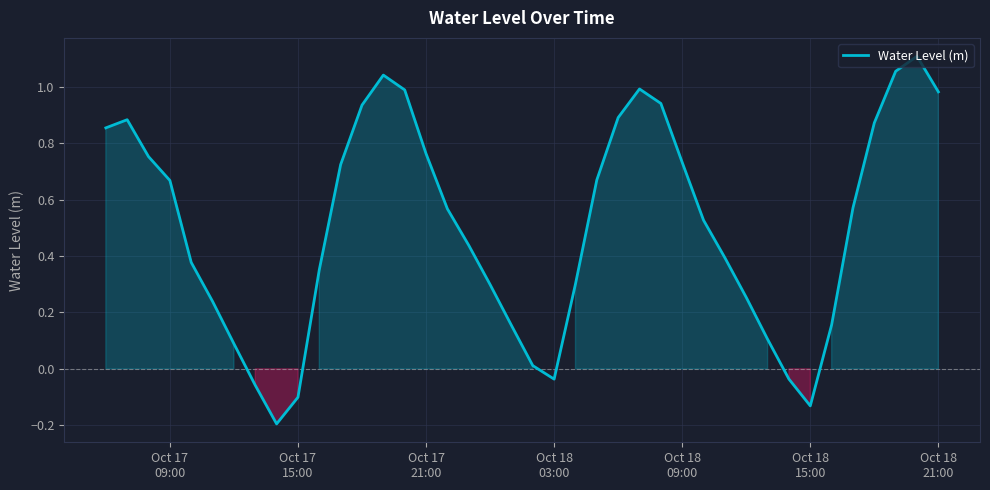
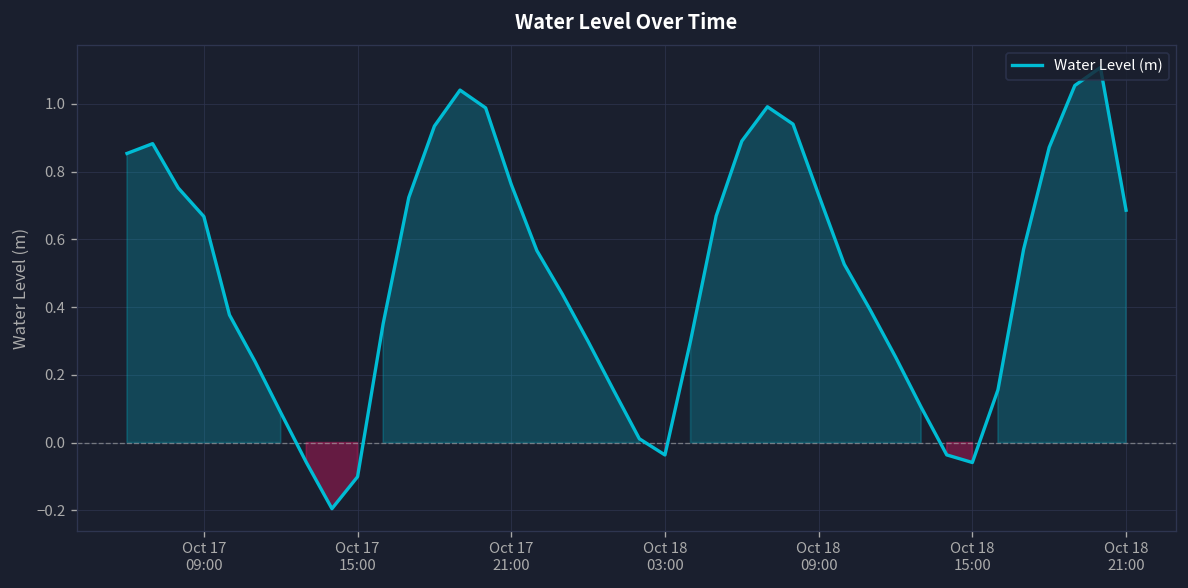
  {
    "Oct 17 09:00": 0.67,
    "Oct 17 15:00": -0.10,
    "Oct 17 21:00": 0.76,
    "Oct 18 03:00": -0.04,
    "Oct 18 09:00": 0.73,
-   "Oct 18 15:00": -0.13,
-   "Oct 18 21:00": 0.98
+   "Oct 18 15:00": -0.06,
+   "Oct 18 21:00": 0.69
  }
